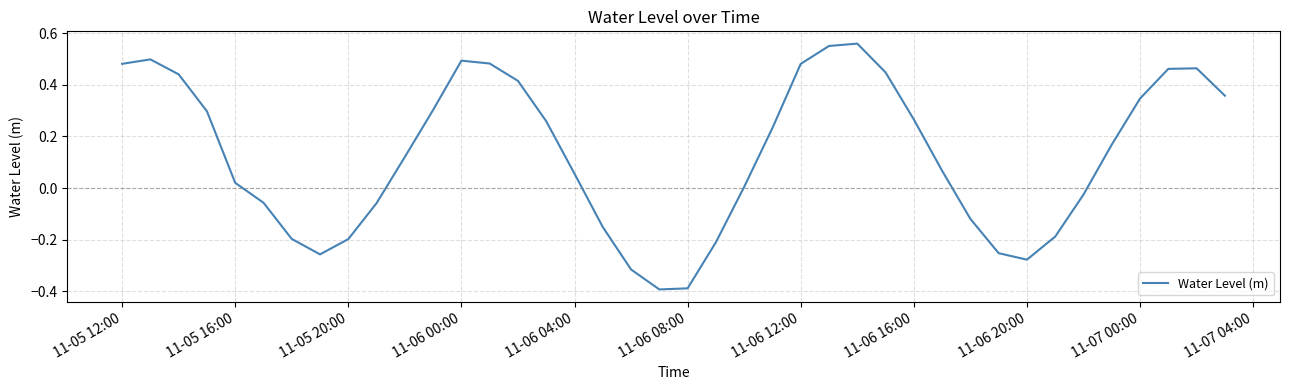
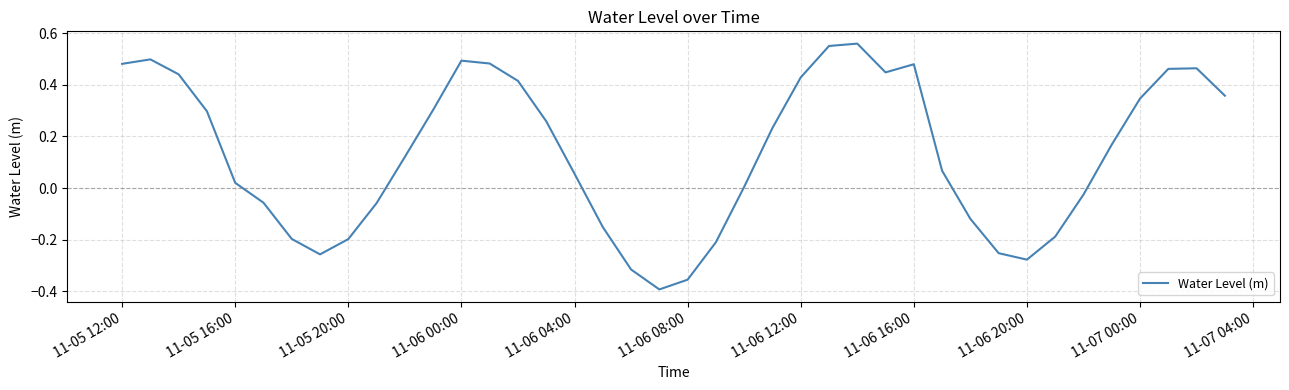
  {
    "11-05 12:00": 0.48,
    "11-05 16:00": 0.02,
    "11-05 20:00": -0.20,
    "11-06 00:00": 0.49,
    "11-06 04:00": 0.06,
-   "11-06 08:00": -0.39,
-   "11-06 12:00": 0.48,
-   "11-06 16:00": 0.27,
+   "11-06 08:00": -0.35,
+   "11-06 12:00": 0.43,
+   "11-06 16:00": 0.48,
    "11-06 20:00": -0.28,
    "11-07 00:00": 0.35
  }
